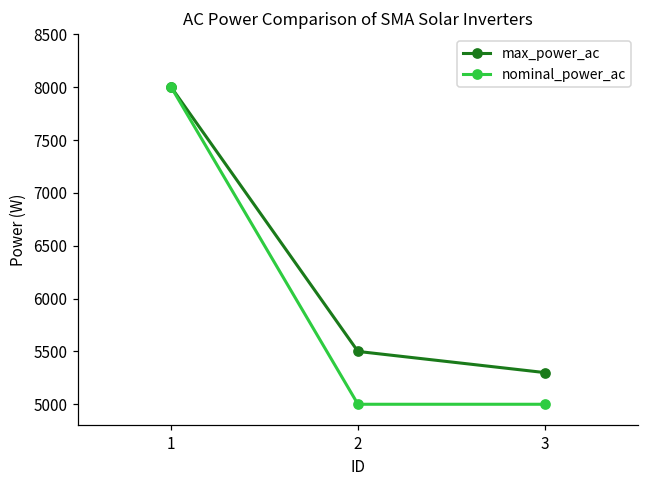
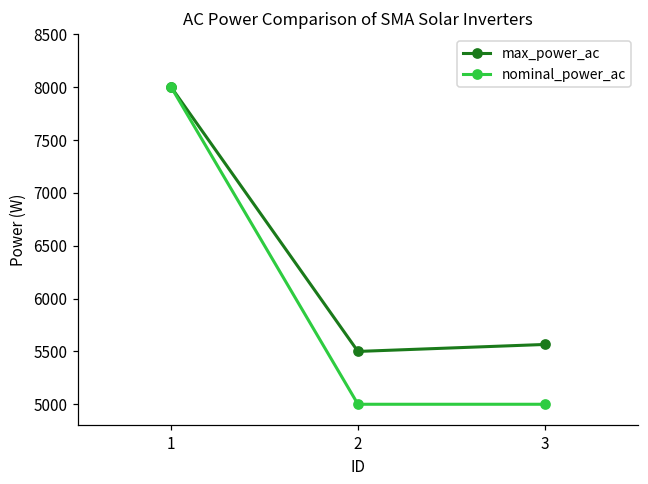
  {
    "max_power_ac": {
      "2": 5500,
-     "3": 5300
+     "3": 5600
    },
    "nominal_power_ac": {
      "2": 5000,
      "3": 5000
    }
  }
